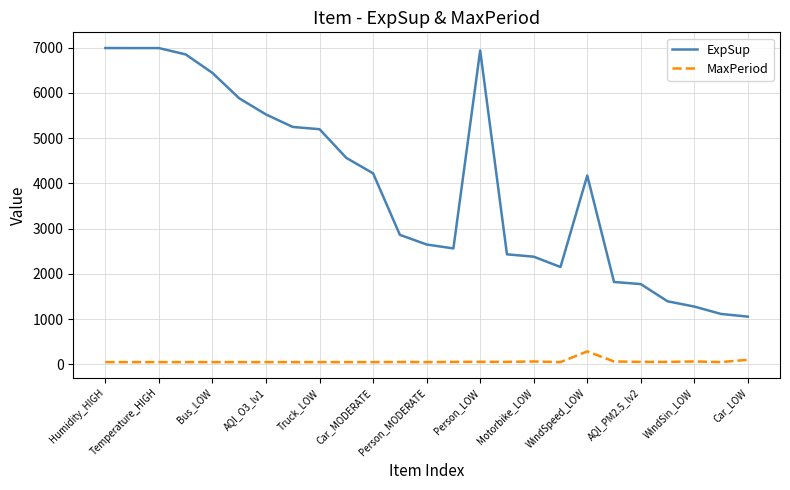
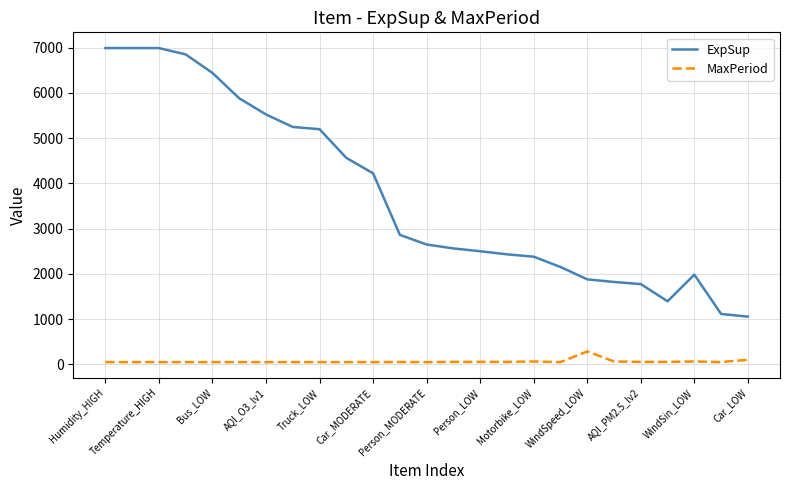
  {
    "ExpSup": {
      "Humidity_HIGH": 7000,
      "Temperature_HIGH": 7000,
      "Bus_LOW": 6400,
      "AQI_O3_lv1": 5500,
      "Truck_LOW": 5200,
      "Car_MODERATE": 4200,
      "Person_MODERATE": 2600,
-     "Person_LOW": 6900,
+     "Person_LOW": 2500,
      "Motorbike_LOW": 2400,
-     "WindSpeed_LOW": 4200,
+     "WindSpeed_LOW": 1900,
      "AQI_PM2.5_lv2": 1800,
-     "WindSin_LOW": 1300,
+     "WindSin_LOW": 2000,
      "Car_LOW": 1100
    },
    "MaxPeriod": {
      "Humidity_HIGH": 0,
      "Temperature_HIGH": 0,
      "Bus_LOW": 0,
      "AQI_O3_lv1": 0,
      "Truck_LOW": 0,
      "Car_MODERATE": 0,
      "Person_MODERATE": 0,
      "Person_LOW": 100,
      "Motorbike_LOW": 100,
      "WindSpeed_LOW": 300,
      "AQI_PM2.5_lv2": 100,
      "WindSin_LOW": 100,
      "Car_LOW": 100
    }
  }
